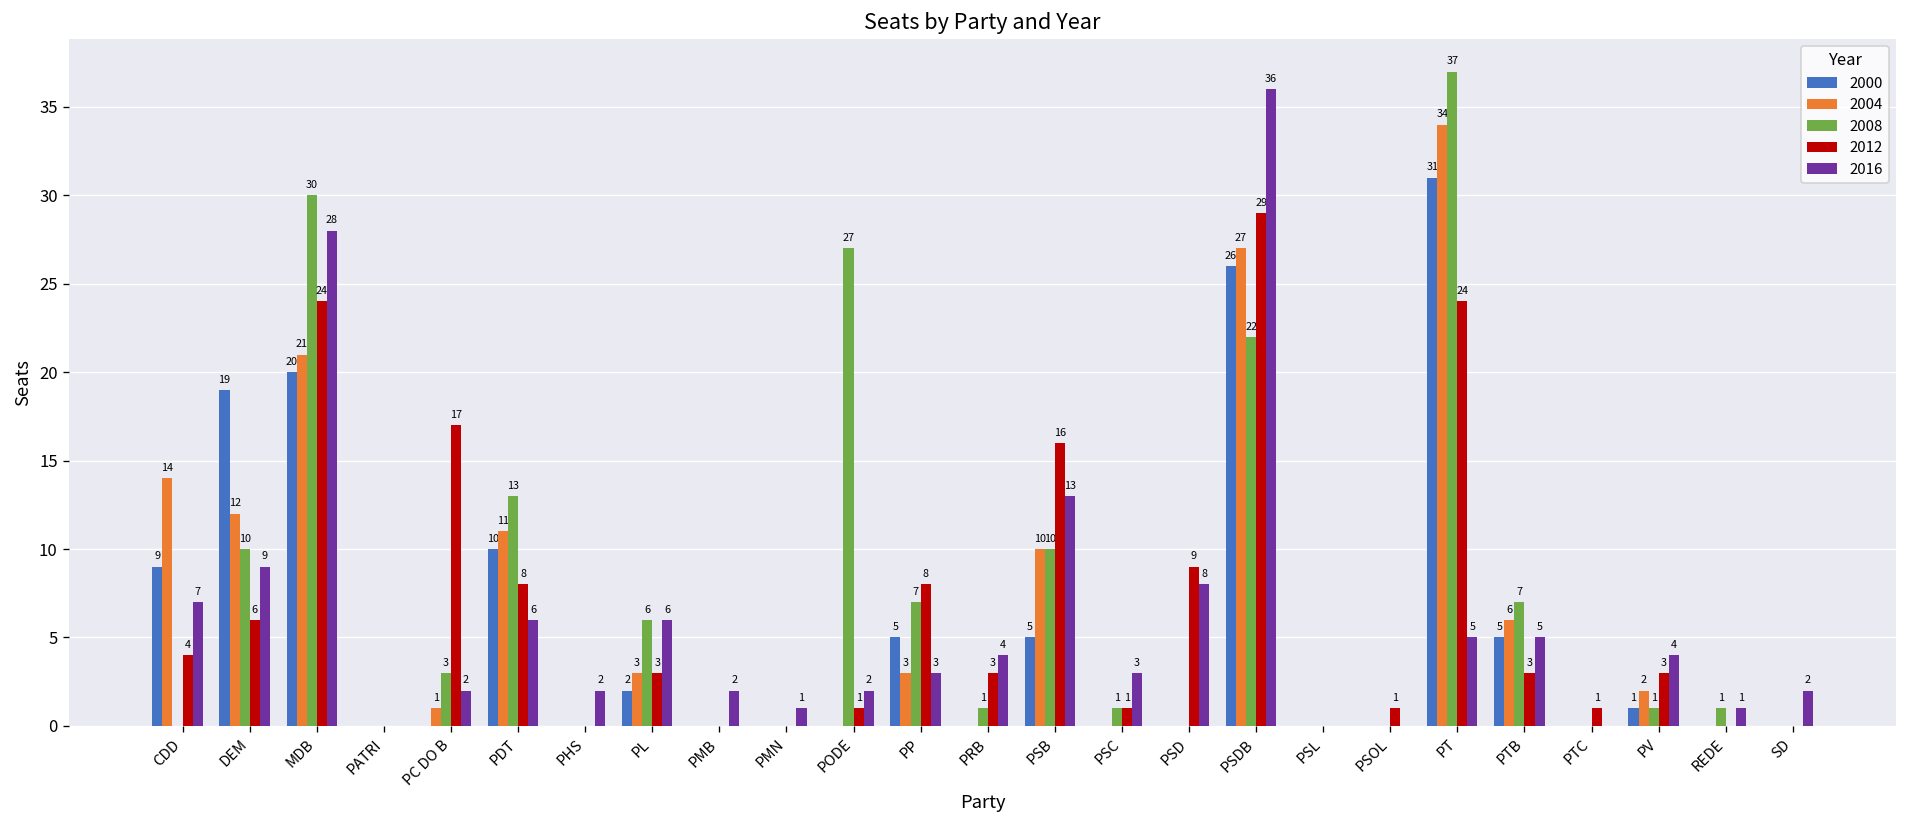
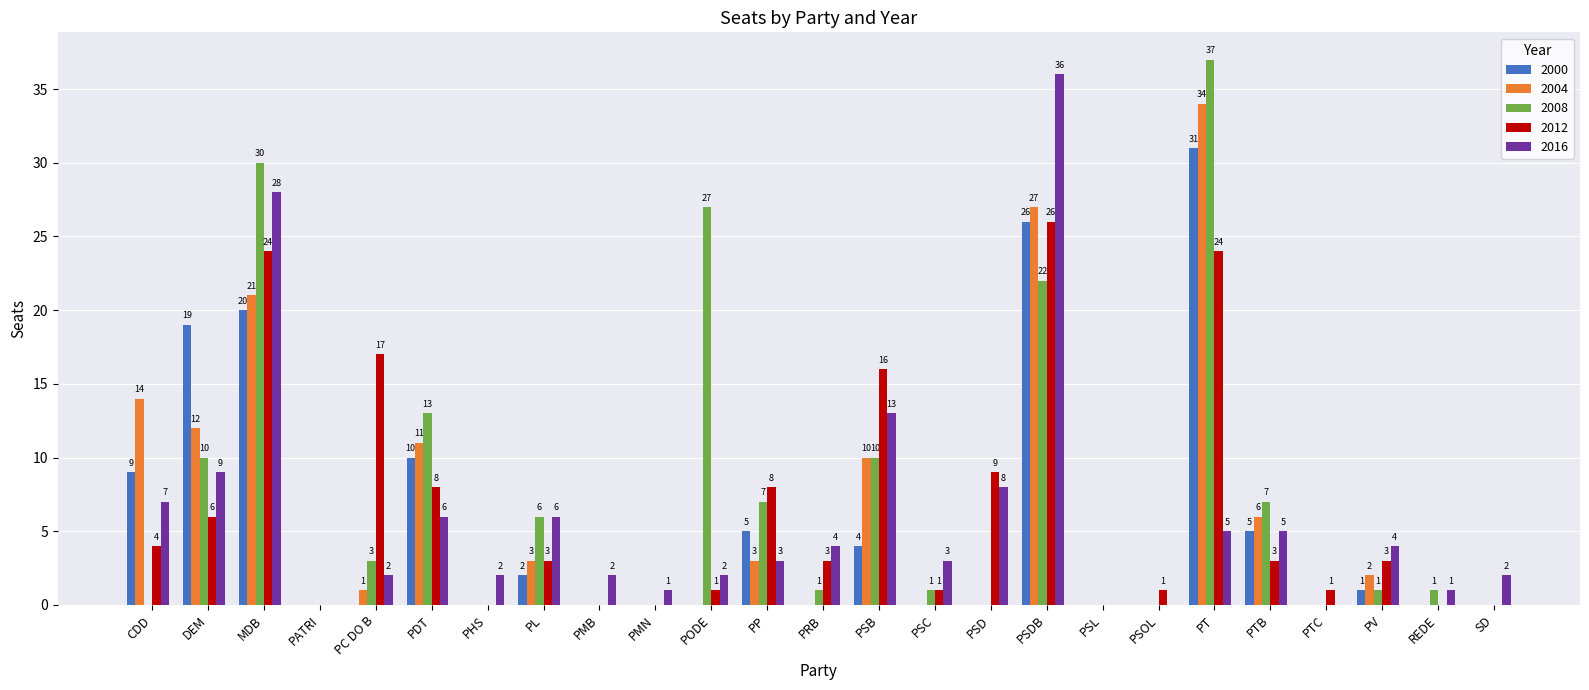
  {
    "2000": {
      "CDD": 9,
      "DEM": 19,
      "MDB": 20,
      "PDT": 10,
      "PL": 2,
      "PP": 5,
-     "PSB": 5,
+     "PSB": 4,
      "PSDB": 26,
      "PT": 31,
      "PTB": 5,
      "PV": 1
    },
    "2004": {
      "CDD": 14,
      "DEM": 12,
      "MDB": 21,
      "PC DO B": 1,
      "PDT": 11,
      "PL": 3,
      "PP": 3,
      "PSDB": 27,
      "PT": 34,
      "PTB": 6,
      "PV": 2
    },
    "2008": {
      "DEM": 10,
      "MDB": 30,
      "PC DO B": 3,
      "PDT": 13,
      "PL": 6,
      "PODE": 27,
      "PP": 7,
      "PRB": 1,
      "PSC": 1,
      "PSDB": 22,
      "PT": 37,
      "PTB": 7,
      "PV": 1,
      "REDE": 1
    },
    "2012": {
      "CDD": 4,
      "DEM": 6,
      "MDB": 24,
      "PC DO B": 17,
      "PDT": 8,
      "PL": 3,
      "PODE": 1,
      "PP": 8,
      "PRB": 3,
      "PSB": 16,
      "PSC": 1,
      "PSD": 9,
-     "PSDB": 29,
+     "PSDB": 26,
      "PSOL": 1,
      "PT": 24,
      "PTB": 3,
      "PTC": 1,
      "PV": 3
    },
    "2016": {
      "CDD": 7,
      "DEM": 9,
      "MDB": 28,
      "PC DO B": 2,
      "PDT": 6,
      "PHS": 2,
      "PL": 6,
      "PMB": 2,
      "PMN": 1,
      "PODE": 2,
      "PP": 3,
      "PRB": 4,
      "PSB": 13,
      "PSC": 3,
      "PSD": 8,
      "PSDB": 36,
      "PT": 5,
      "PTB": 5,
      "PV": 4,
      "REDE": 1,
      "SD": 2
    }
  }
